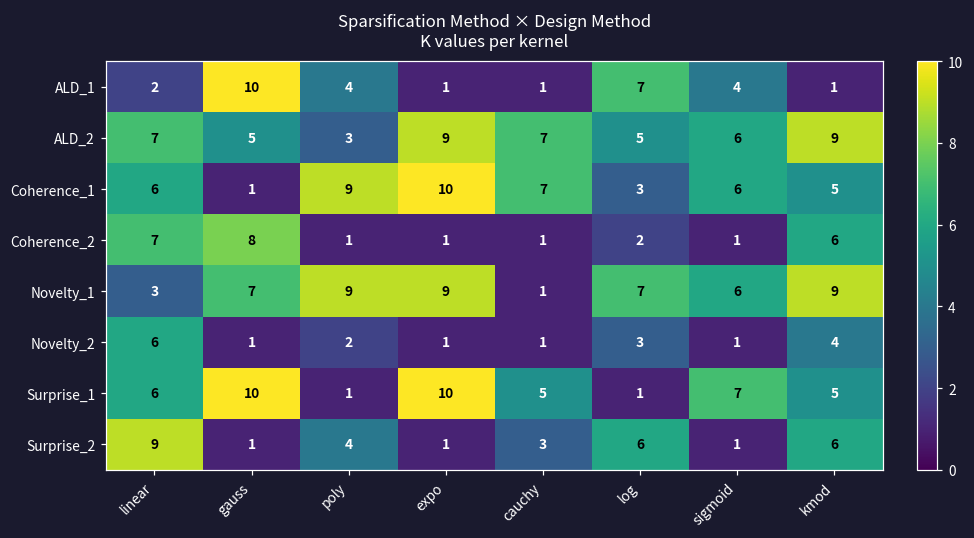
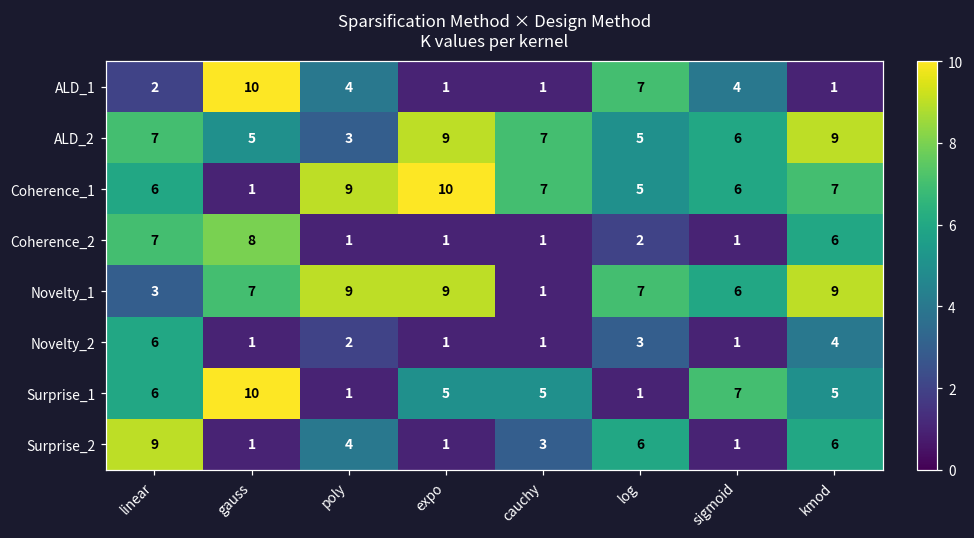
  {
    "ALD_1": {
      "linear": 2,
      "gauss": 10,
      "poly": 4,
      "expo": 1,
      "cauchy": 1,
      "log": 7,
      "sigmoid": 4,
      "kmod": 1
    },
    "ALD_2": {
      "linear": 7,
      "gauss": 5,
      "poly": 3,
      "expo": 9,
      "cauchy": 7,
      "log": 5,
      "sigmoid": 6,
      "kmod": 9
    },
    "Coherence_1": {
      "linear": 6,
      "gauss": 1,
      "poly": 9,
      "expo": 10,
      "cauchy": 7,
-     "log": 3,
+     "log": 5,
      "sigmoid": 6,
-     "kmod": 5
+     "kmod": 7
    },
    "Coherence_2": {
      "linear": 7,
      "gauss": 8,
      "poly": 1,
      "expo": 1,
      "cauchy": 1,
      "log": 2,
      "sigmoid": 1,
      "kmod": 6
    },
    "Novelty_1": {
      "linear": 3,
      "gauss": 7,
      "poly": 9,
      "expo": 9,
      "cauchy": 1,
      "log": 7,
      "sigmoid": 6,
      "kmod": 9
    },
    "Novelty_2": {
      "linear": 6,
      "gauss": 1,
      "poly": 2,
      "expo": 1,
      "cauchy": 1,
      "log": 3,
      "sigmoid": 1,
      "kmod": 4
    },
    "Surprise_1": {
      "linear": 6,
      "gauss": 10,
      "poly": 1,
-     "expo": 10,
+     "expo": 5,
      "cauchy": 5,
      "log": 1,
      "sigmoid": 7,
      "kmod": 5
    },
    "Surprise_2": {
      "linear": 9,
      "gauss": 1,
      "poly": 4,
      "expo": 1,
      "cauchy": 3,
      "log": 6,
      "sigmoid": 1,
      "kmod": 6
    }
  }
